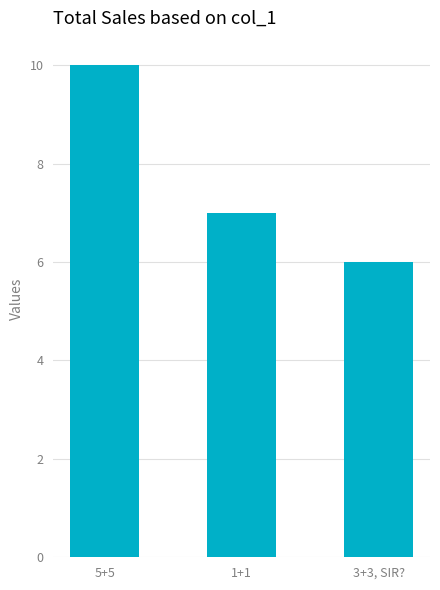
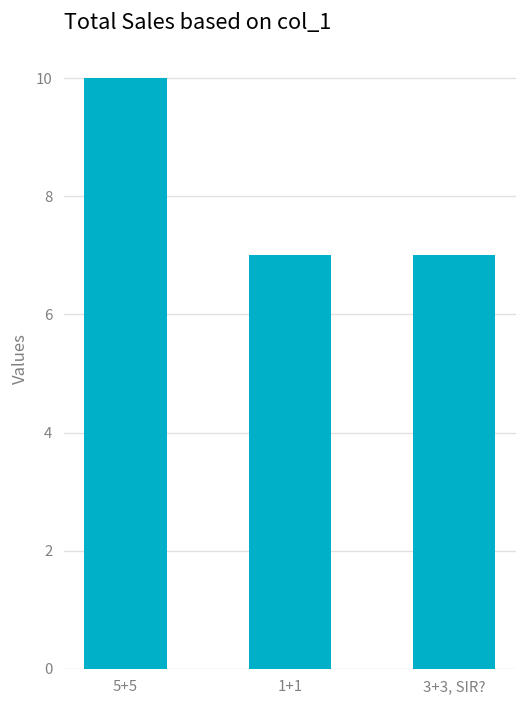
  {
    "5+5": 10,
    "1+1": 7,
-   "3+3, SIR?": 6
+   "3+3, SIR?": 7
  }
